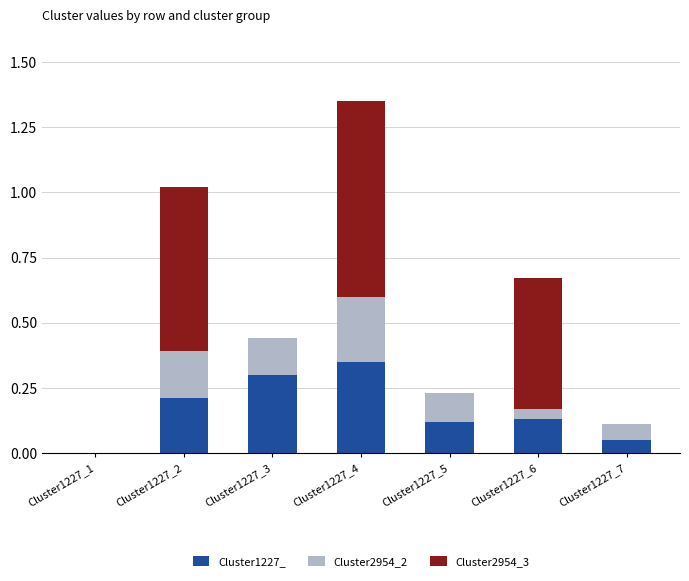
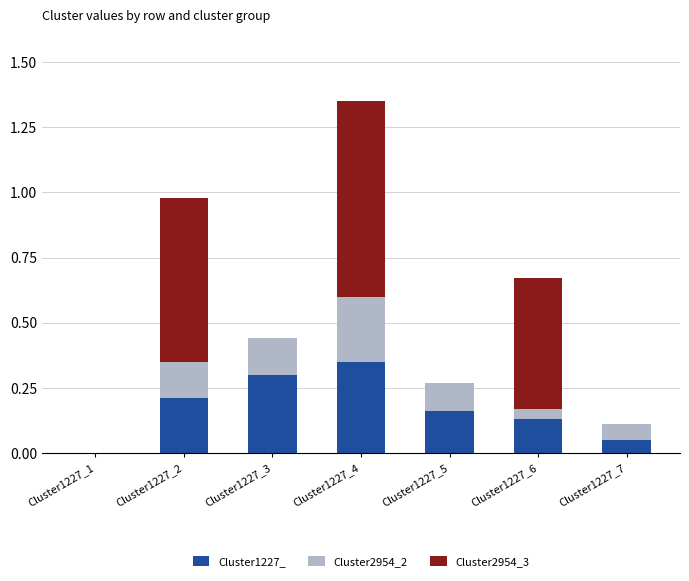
  {
    "Cluster1227_": {
      "Cluster1227_1": 0.00,
      "Cluster1227_2": 0.21,
      "Cluster1227_3": 0.30,
      "Cluster1227_4": 0.35,
-     "Cluster1227_5": 0.12,
+     "Cluster1227_5": 0.16,
      "Cluster1227_6": 0.13,
      "Cluster1227_7": 0.05
    },
    "Cluster2954_2": {
      "Cluster1227_1": 0.00,
-     "Cluster1227_2": 0.18,
+     "Cluster1227_2": 0.14,
      "Cluster1227_3": 0.14,
      "Cluster1227_4": 0.25,
      "Cluster1227_5": 0.11,
      "Cluster1227_6": 0.04,
      "Cluster1227_7": 0.06
    },
    "Cluster2954_3": {
      "Cluster1227_1": 0.00,
      "Cluster1227_2": 0.63,
      "Cluster1227_3": 0.00,
      "Cluster1227_4": 0.75,
      "Cluster1227_5": 0.00,
      "Cluster1227_6": 0.50,
      "Cluster1227_7": 0.00
    }
  }
